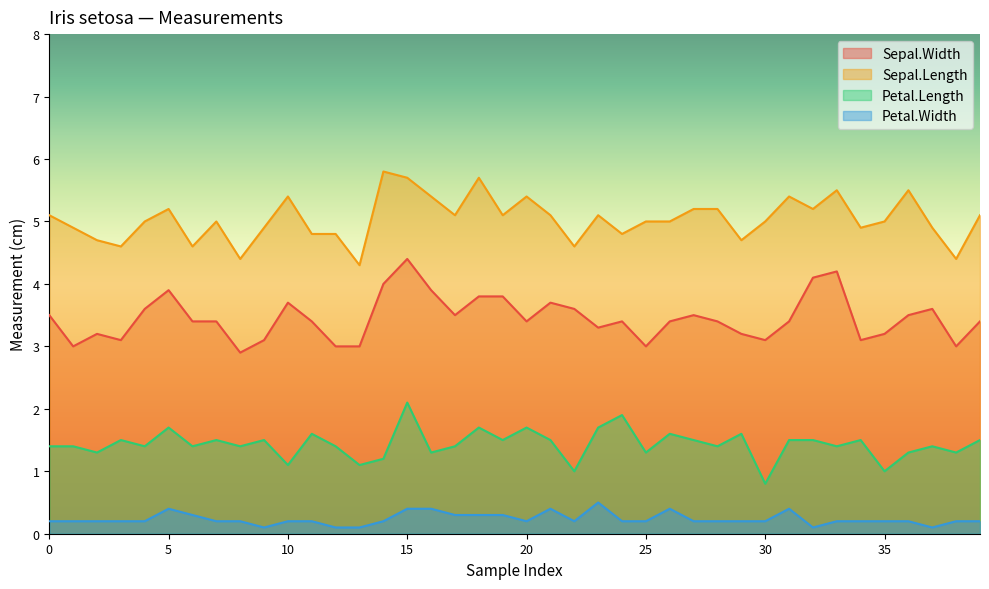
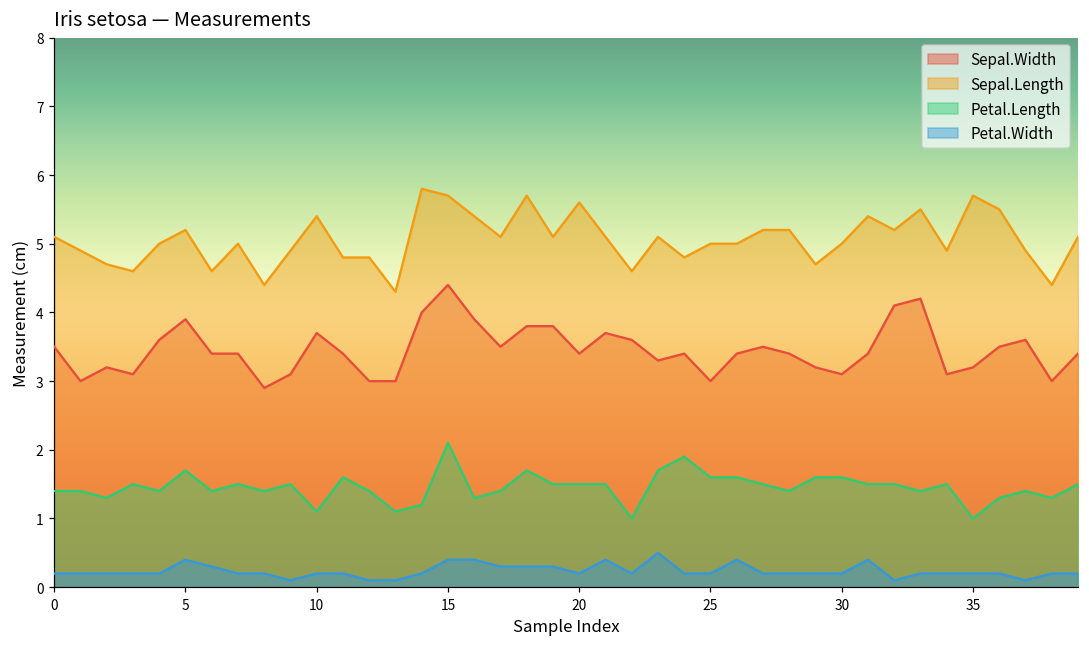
  {
    "Sepal.Width": {
      "0": 3.5,
      "5": 3.9,
      "10": 3.7,
      "15": 4.4,
      "20": 3.4,
      "25": 3.0,
      "30": 3.1,
      "35": 3.2
    },
    "Sepal.Length": {
      "0": 5.1,
      "5": 5.2,
      "10": 5.4,
      "15": 5.7,
-     "20": 5.4,
+     "20": 5.6,
      "25": 5.0,
      "30": 5.0,
-     "35": 5.0
+     "35": 5.7
    },
    "Petal.Length": {
      "0": 1.4,
      "5": 1.7,
      "10": 1.1,
      "15": 2.1,
-     "20": 1.7,
-     "25": 1.3,
-     "30": 0.8,
+     "20": 1.5,
+     "25": 1.6,
+     "30": 1.6,
      "35": 1.0
    },
    "Petal.Width": {
      "0": 0.2,
      "5": 0.4,
      "10": 0.2,
      "15": 0.4,
      "20": 0.2,
      "25": 0.2,
      "30": 0.2,
      "35": 0.2
    }
  }
